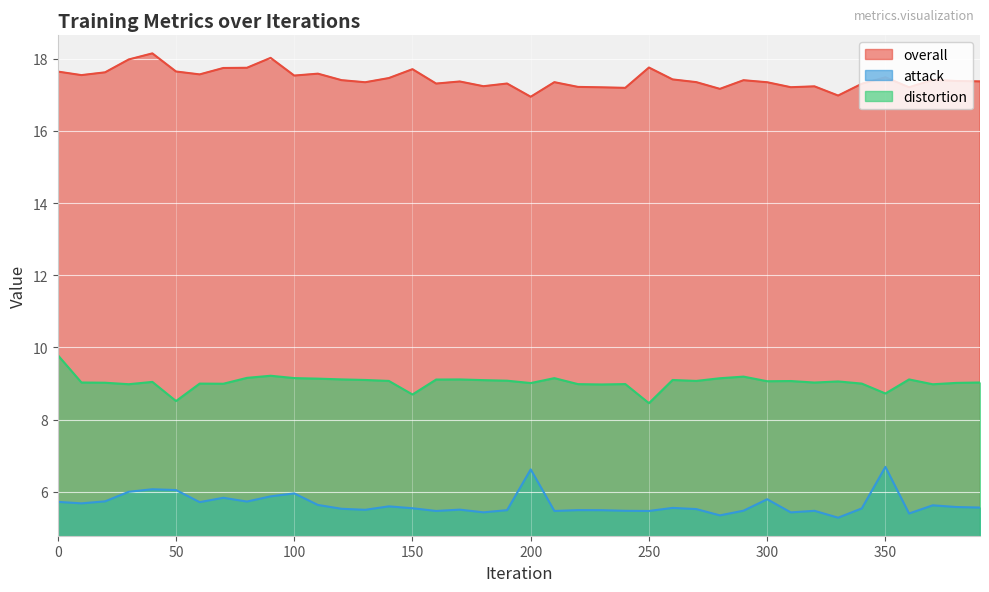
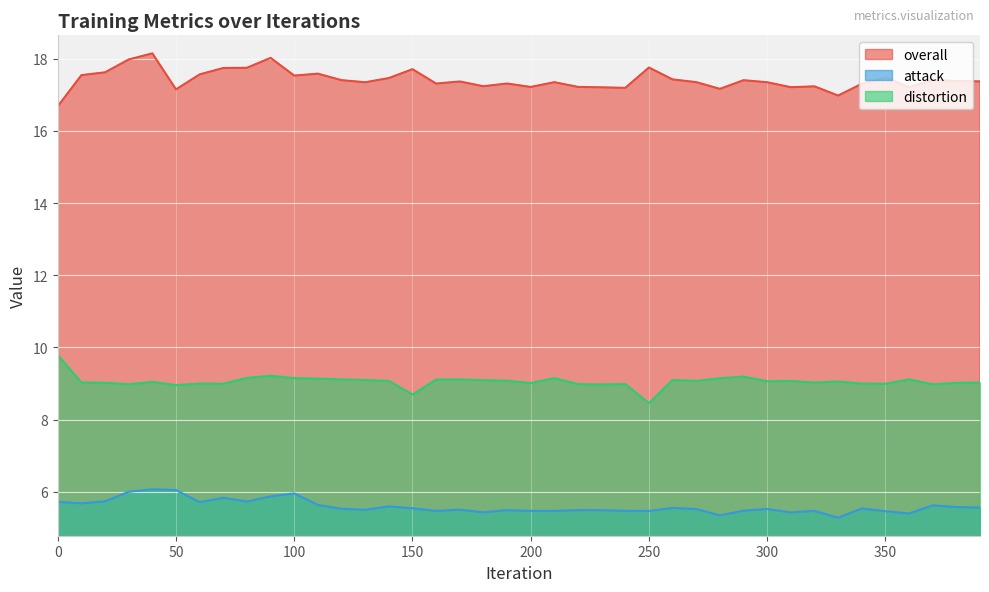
  {
    "overall": {
-     "0": 17.6,
-     "50": 17.6,
+     "0": 16.7,
+     "50": 17.2,
      "100": 17.5,
      "150": 17.7,
-     "200": 16.9,
+     "200": 17.2,
      "250": 17.8,
      "300": 17.3
    },
    "attack": {
      "0": 5.7,
      "50": 6.0,
      "100": 6.0,
      "150": 5.5,
-     "200": 6.6,
+     "200": 5.5,
      "250": 5.5,
-     "300": 5.8,
-     "350": 6.7
+     "300": 5.5,
+     "350": 5.5
    },
    "distortion": {
      "0": 9.8,
-     "50": 8.5,
+     "50": 9.0,
      "100": 9.2,
      "150": 8.7,
      "200": 9.0,
      "250": 8.5,
      "300": 9.1,
-     "350": 8.7
+     "350": 9.0
    }
  }
